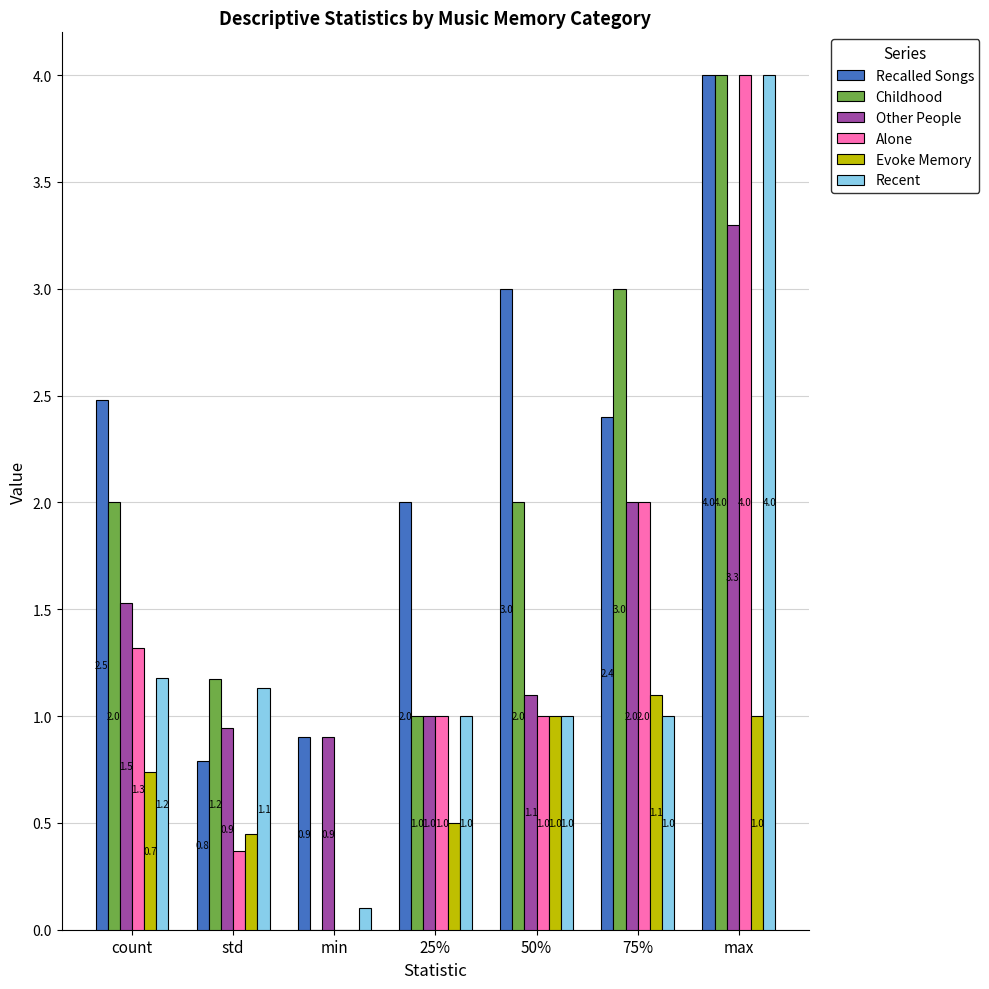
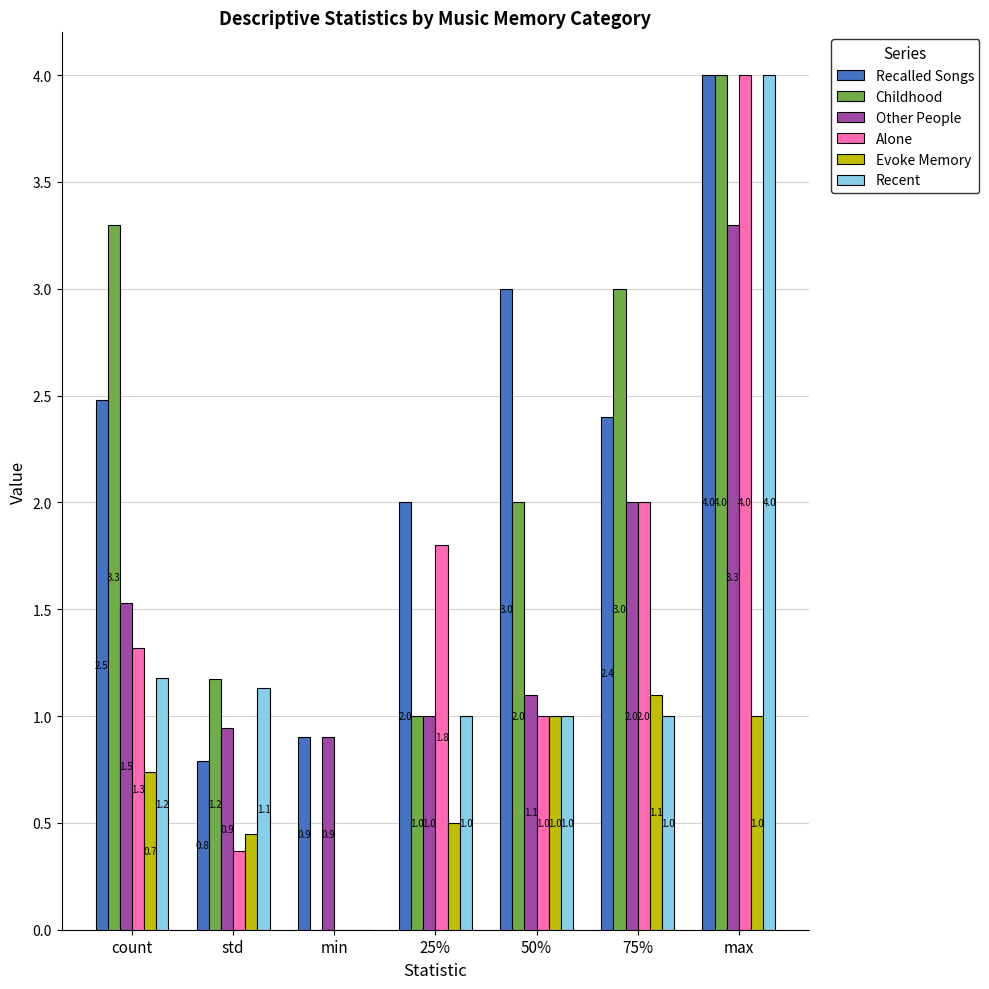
  {
    "Recalled Songs": {
      "count": 2.5,
      "std": 0.8,
      "min": 0.9,
      "25%": 2.0,
      "50%": 3.0,
      "75%": 2.4,
      "max": 4.0
    },
    "Childhood": {
-     "count": 2.0,
+     "count": 3.3,
      "std": 1.2,
      "25%": 1.0,
      "50%": 2.0,
      "75%": 3.0,
      "max": 4.0
    },
    "Other People": {
      "count": 1.5,
      "std": 0.9,
      "min": 0.9,
      "25%": 1.0,
      "50%": 1.1,
      "75%": 2.0,
      "max": 3.3
    },
    "Alone": {
      "count": 1.3,
-     "25%": 1.0,
+     "25%": 1.8,
      "50%": 1.0,
      "75%": 2.0,
      "max": 4.0
    },
    "Evoke Memory": {
      "count": 0.7,
      "50%": 1.0,
      "75%": 1.1,
      "max": 1.0
    },
    "Recent": {
-     "min": 0.1
+     "min": 0.0
    }
  }
